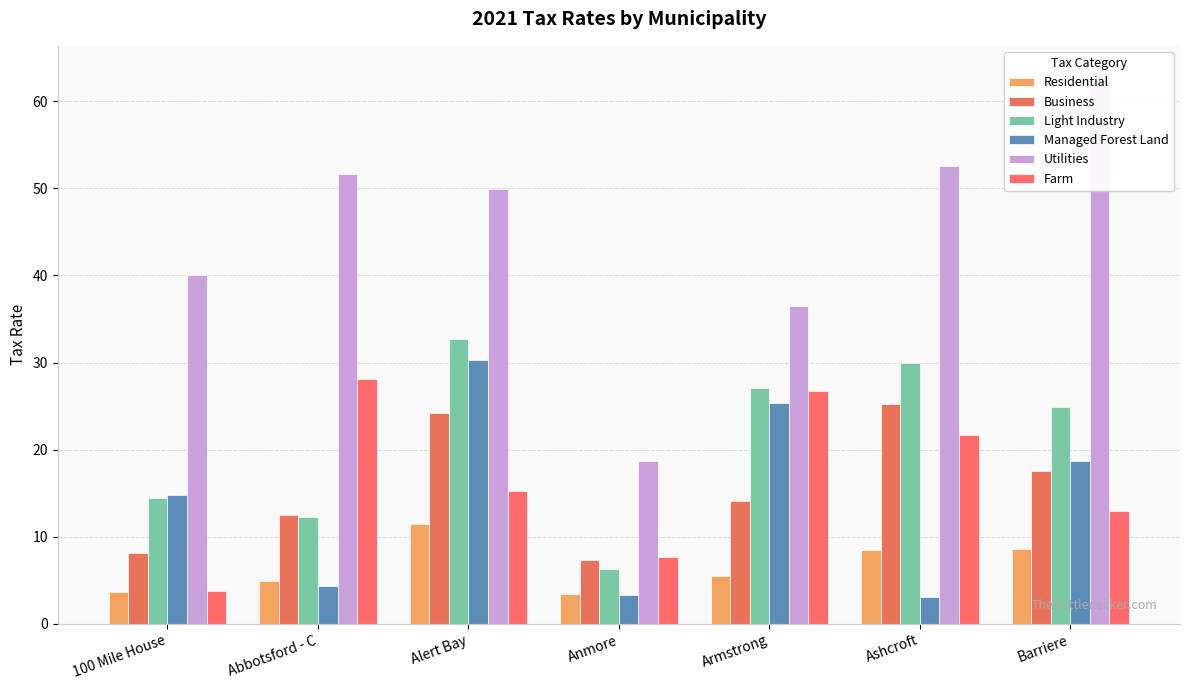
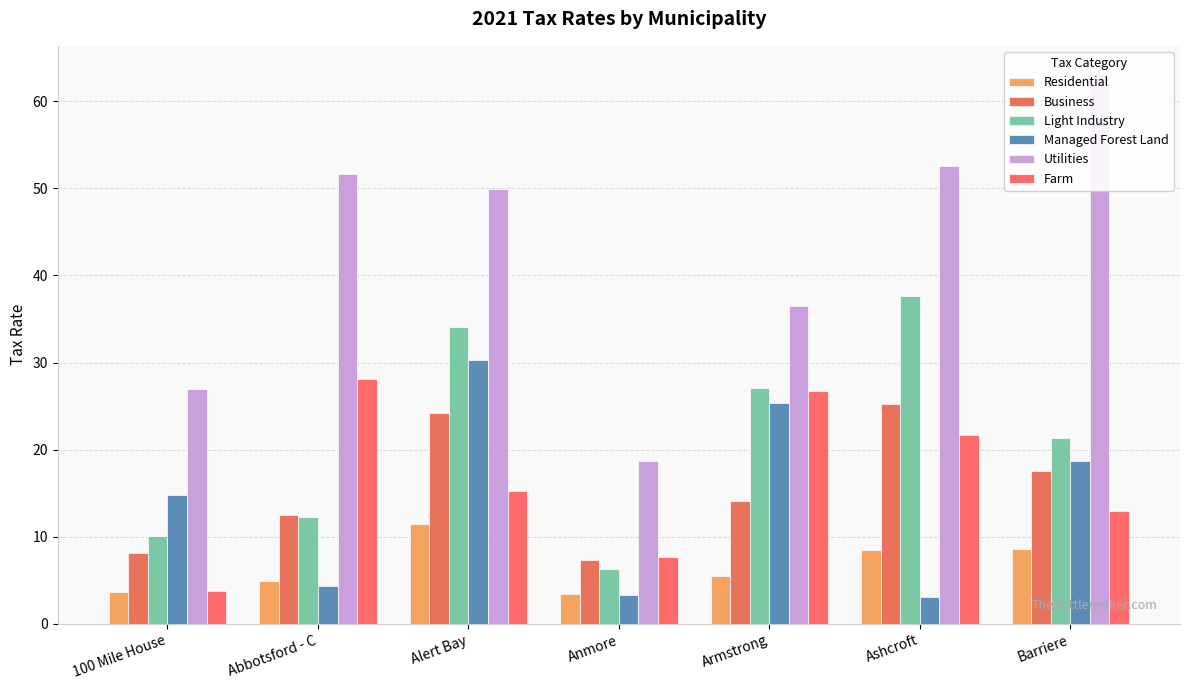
  {
    "Light Industry": {
-     "100 Mile House": 14,
+     "100 Mile House": 10,
      "Abbotsford - C": 12,
-     "Alert Bay": 33,
+     "Alert Bay": 34,
      "Anmore": 6,
      "Armstrong": 27,
-     "Ashcroft": 30,
-     "Barriere": 25
+     "Ashcroft": 38,
+     "Barriere": 21
    },
    "Managed Forest Land": {
      "100 Mile House": 15,
      "Abbotsford - C": 4,
      "Alert Bay": 30,
      "Anmore": 3,
      "Armstrong": 25,
      "Ashcroft": 3,
      "Barriere": 19
    },
    "Utilities": {
-     "100 Mile House": 40,
+     "100 Mile House": 27,
      "Abbotsford - C": 52,
      "Alert Bay": 50,
      "Anmore": 19,
      "Armstrong": 37,
      "Ashcroft": 53
    }
  }
